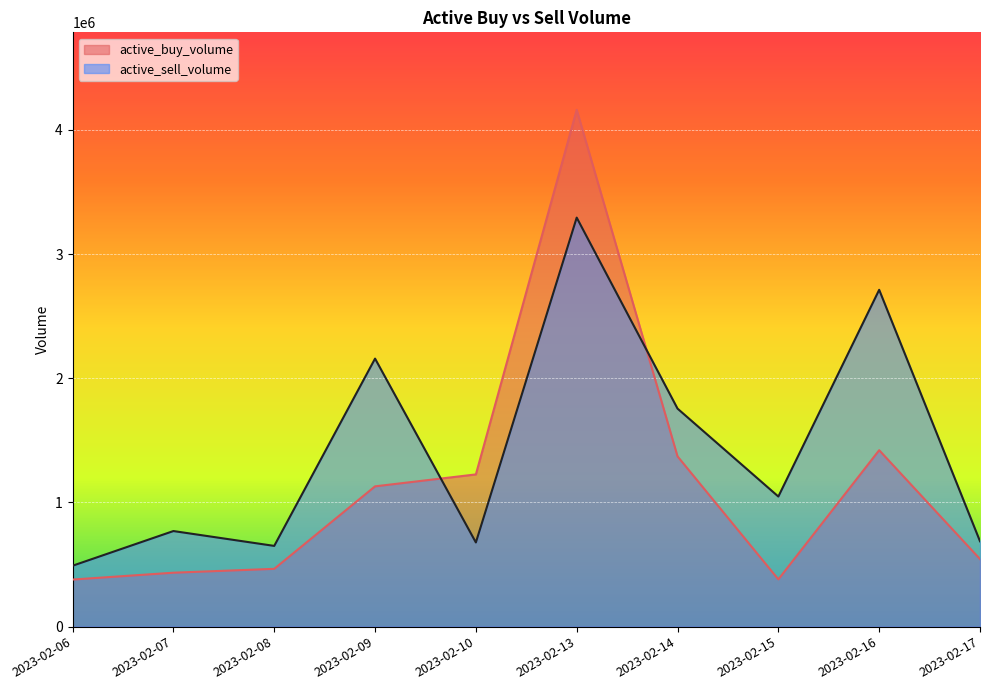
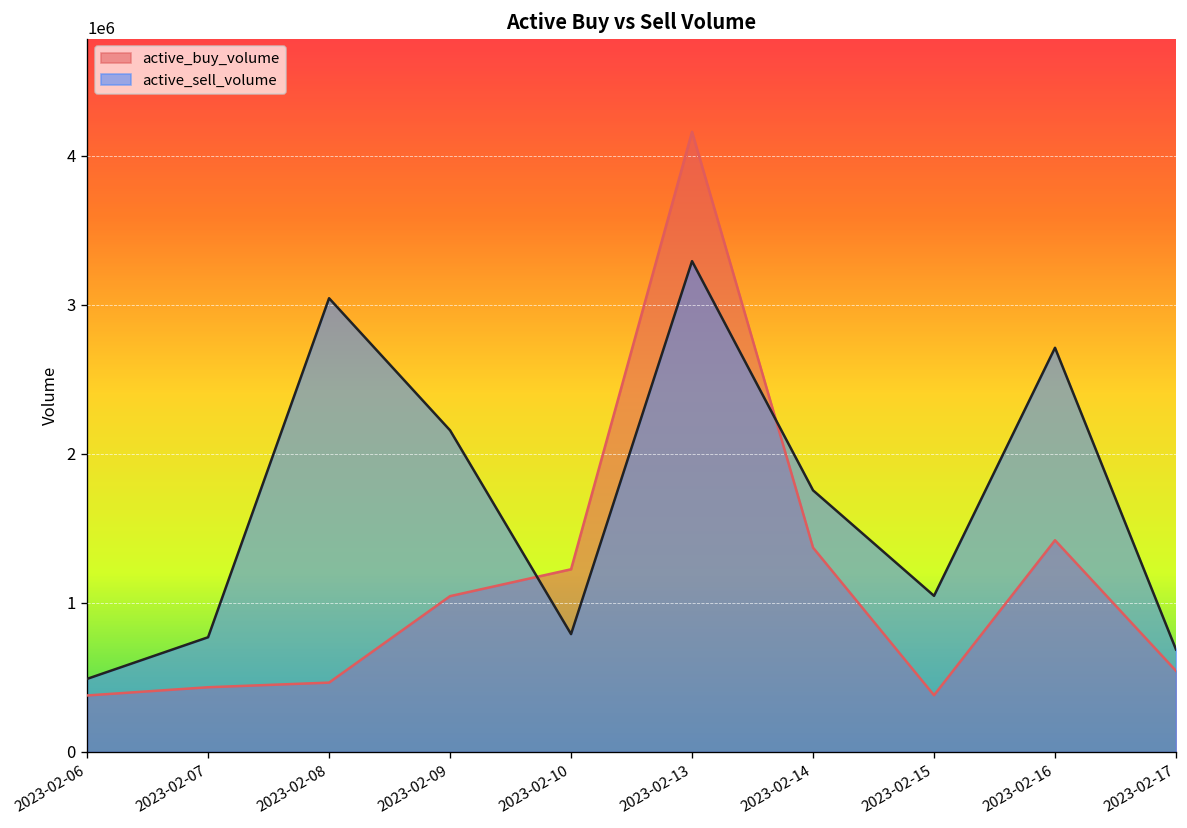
  {
    "active_buy_volume": {
      "2023-02-06": 380000,
      "2023-02-07": 430000,
      "2023-02-08": 470000,
-     "2023-02-09": 1130000,
+     "2023-02-09": 1050000,
      "2023-02-10": 1230000,
      "2023-02-13": 4160000,
      "2023-02-14": 1370000,
      "2023-02-15": 380000,
      "2023-02-16": 1420000,
      "2023-02-17": 540000
    },
    "active_sell_volume": {
      "2023-02-06": 490000,
      "2023-02-07": 770000,
-     "2023-02-08": 650000,
+     "2023-02-08": 3040000,
      "2023-02-09": 2160000,
-     "2023-02-10": 680000,
+     "2023-02-10": 790000,
      "2023-02-13": 3290000,
      "2023-02-14": 1760000,
      "2023-02-15": 1050000,
      "2023-02-16": 2710000,
      "2023-02-17": 690000
    }
  }
